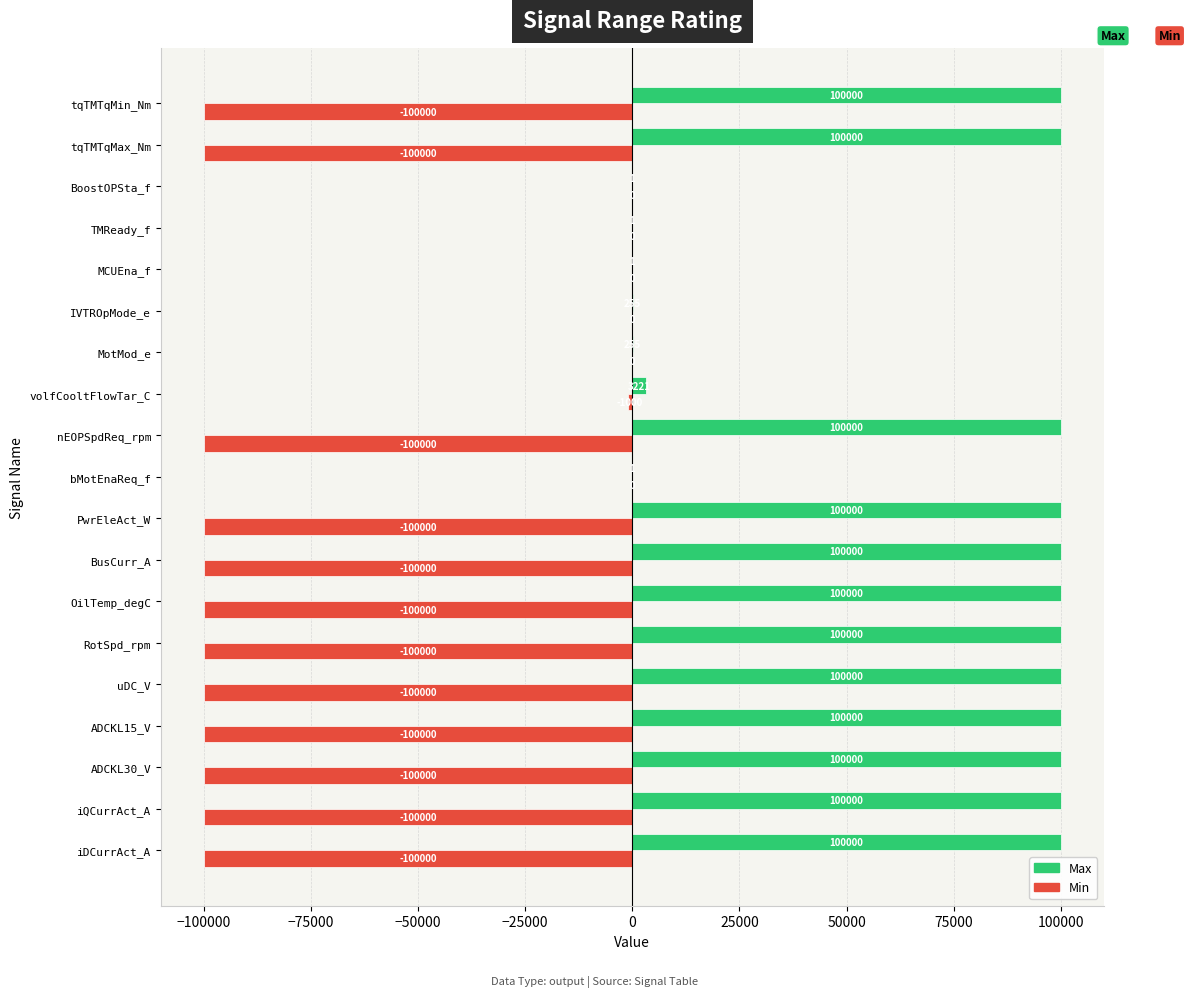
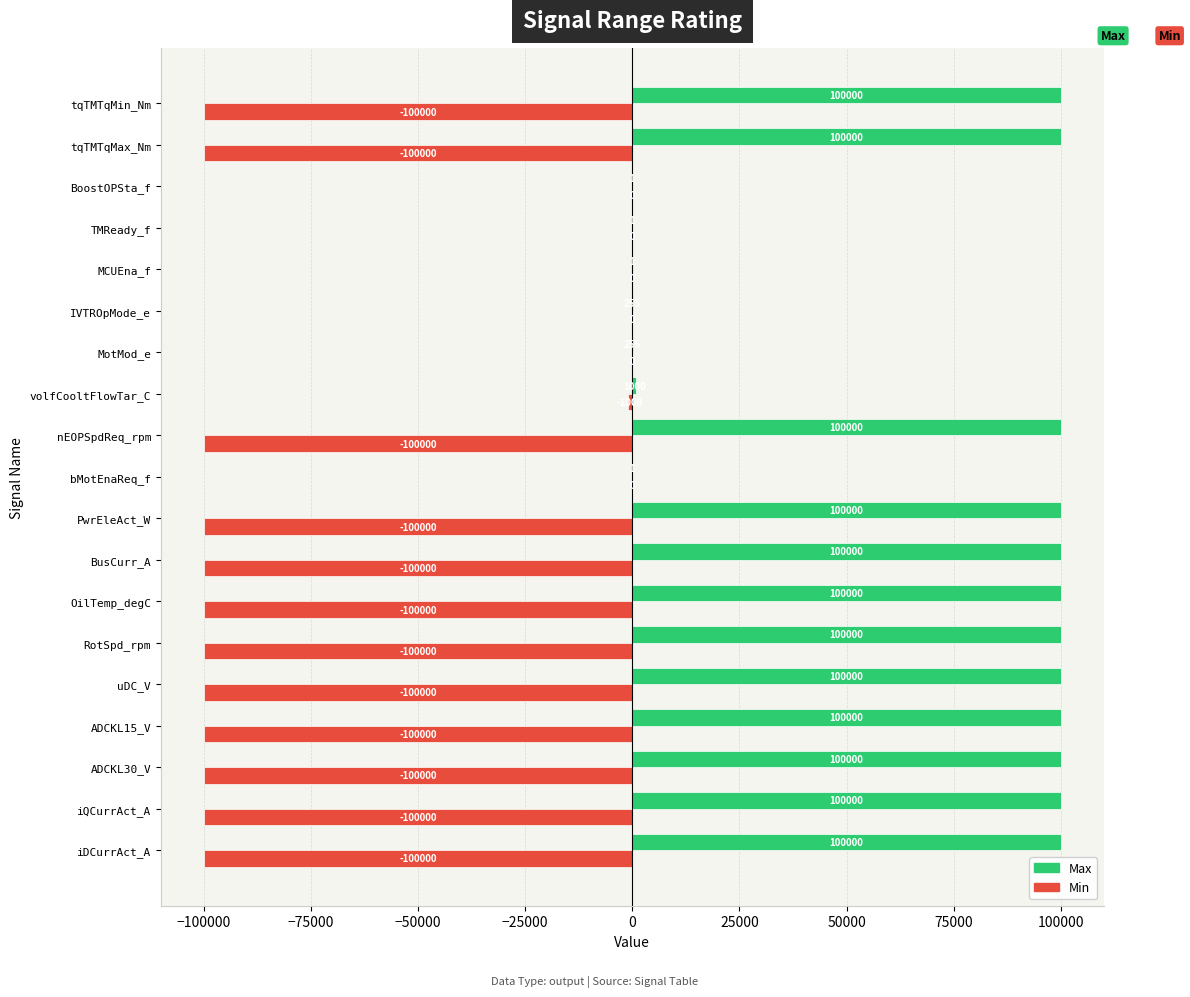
  {
    "Max": {
-     "volfCooltFlowTar_C": 3000
+     "volfCooltFlowTar_C": 1000
    },
    "Min": {
      "tqTMTqMin_Nm": -100000,
      "tqTMTqMax_Nm": -100000,
      "nEOPSpdReq_rpm": -100000,
      "PwrEleAct_W": -100000,
      "BusCurr_A": -100000,
      "OilTemp_degC": -100000,
      "RotSpd_rpm": -100000,
      "uDC_V": -100000,
      "ADCKL15_V": -100000,
      "ADCKL30_V": -100000,
      "iQCurrAct_A": -100000,
      "iDCurrAct_A": -100000
    }
  }
